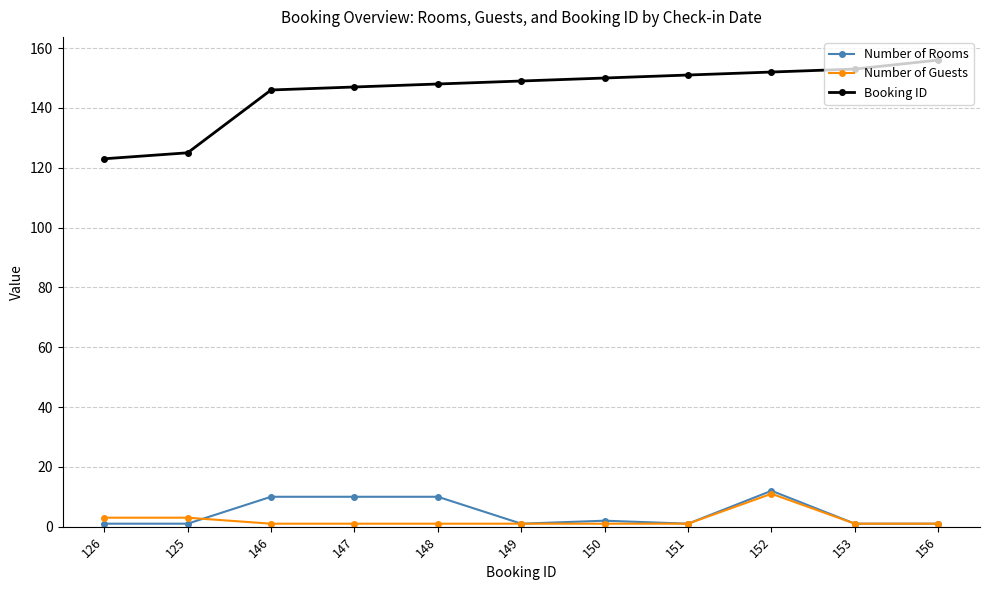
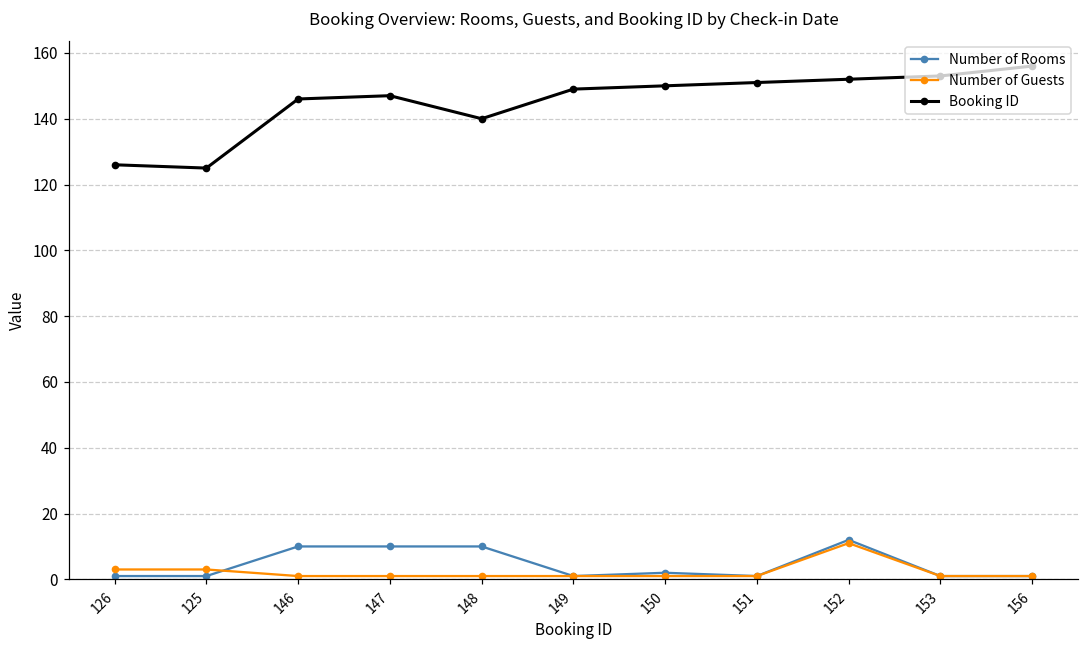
  {
    "Number of Rooms": {
      "126": 1,
      "125": 1,
      "146": 10,
      "147": 10,
      "148": 10,
      "150": 2,
      "152": 12
    },
    "Number of Guests": {
      "126": 3,
      "125": 3,
      "146": 1,
      "147": 1,
      "148": 1,
      "150": 1,
      "152": 11
    },
    "Booking ID": {
-     "126": 123,
+     "126": 126,
      "125": 125,
      "146": 146,
      "147": 147,
-     "148": 148,
+     "148": 140,
      "149": 149,
      "150": 150,
      "151": 151,
      "152": 152
    }
  }
